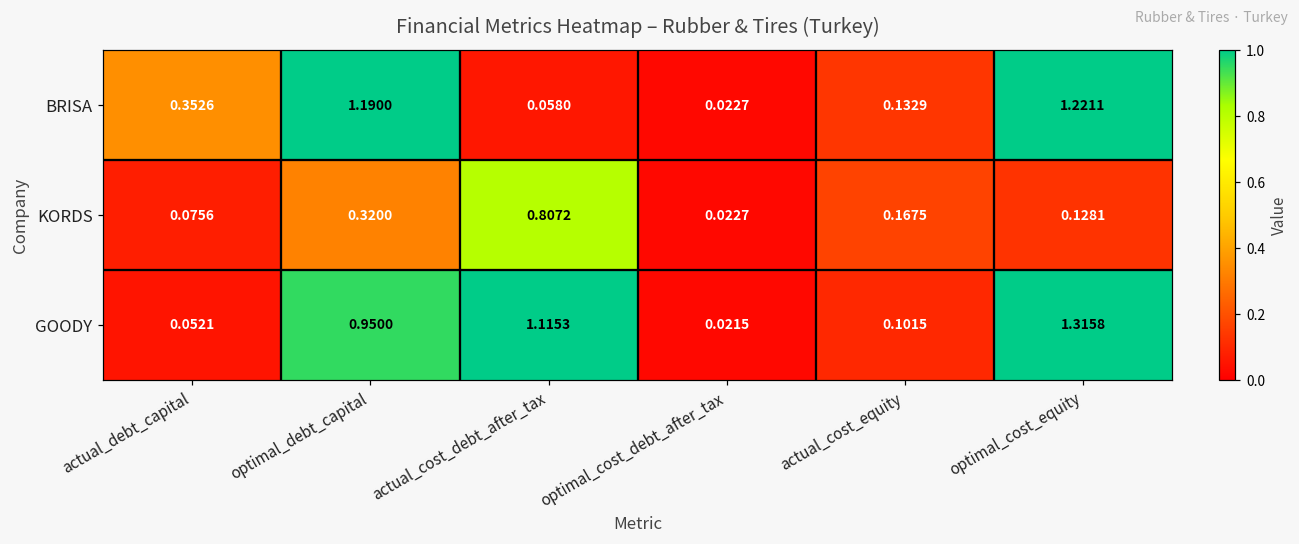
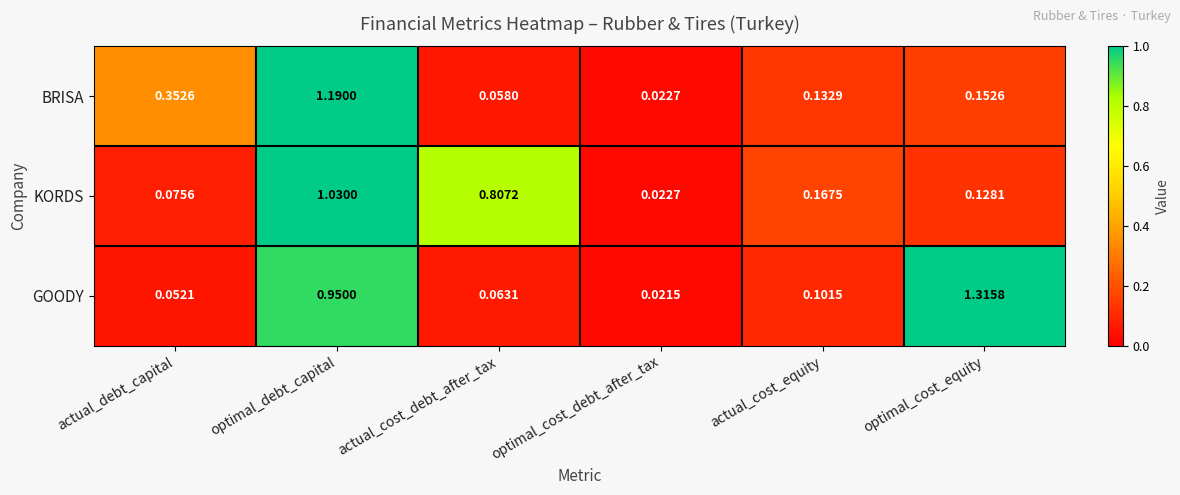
  {
    "BRISA": {
      "actual_debt_capital": 0.3526,
      "optimal_debt_capital": 1.1900,
      "actual_cost_debt_after_tax": 0.0580,
      "optimal_cost_debt_after_tax": 0.0227,
      "actual_cost_equity": 0.1329,
-     "optimal_cost_equity": 1.2211
+     "optimal_cost_equity": 0.1526
    },
    "KORDS": {
      "actual_debt_capital": 0.0756,
-     "optimal_debt_capital": 0.3200,
+     "optimal_debt_capital": 1.0300,
      "actual_cost_debt_after_tax": 0.8072,
      "optimal_cost_debt_after_tax": 0.0227,
      "actual_cost_equity": 0.1675,
      "optimal_cost_equity": 0.1281
    },
    "GOODY": {
      "actual_debt_capital": 0.0521,
      "optimal_debt_capital": 0.9500,
-     "actual_cost_debt_after_tax": 1.1153,
+     "actual_cost_debt_after_tax": 0.0631,
      "optimal_cost_debt_after_tax": 0.0215,
      "actual_cost_equity": 0.1015,
      "optimal_cost_equity": 1.3158
    }
  }
